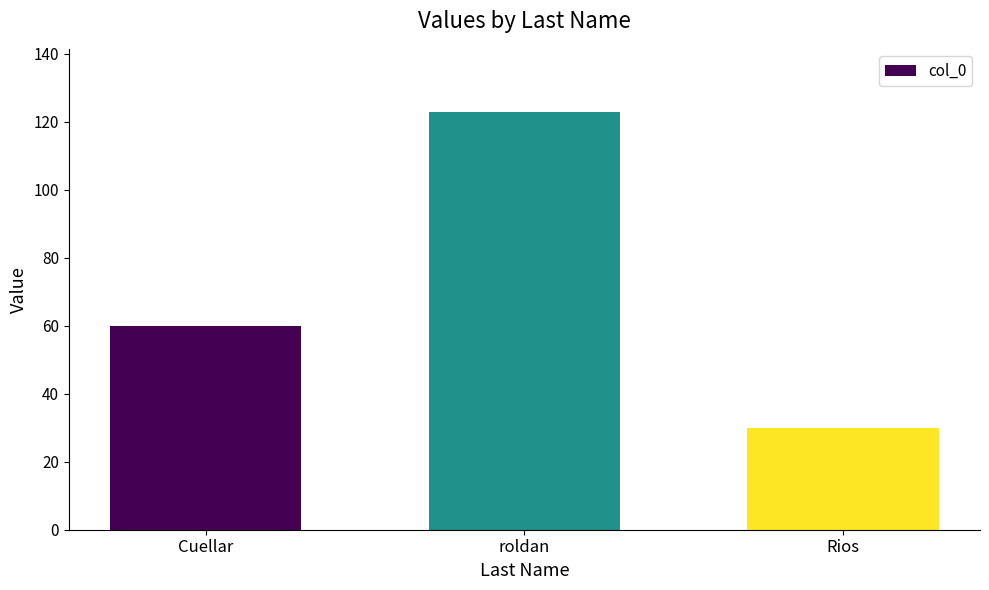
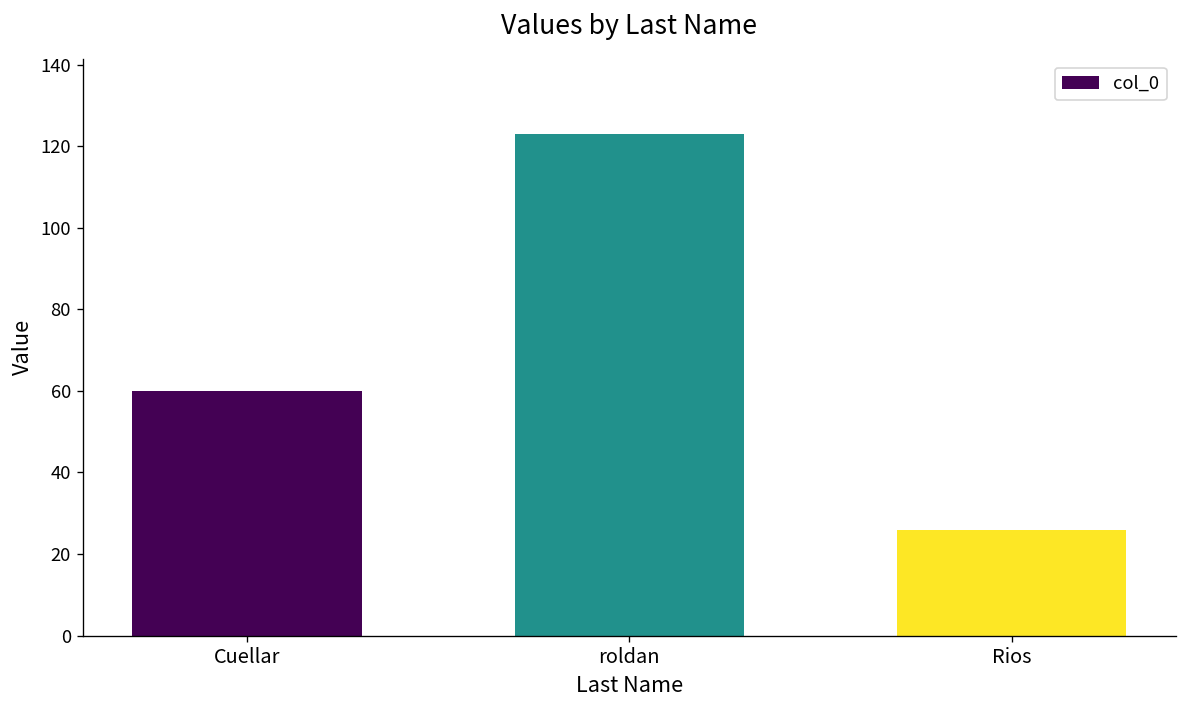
  {
    "Cuellar": 60,
    "roldan": 123,
-   "Rios": 30
+   "Rios": 26
  }
